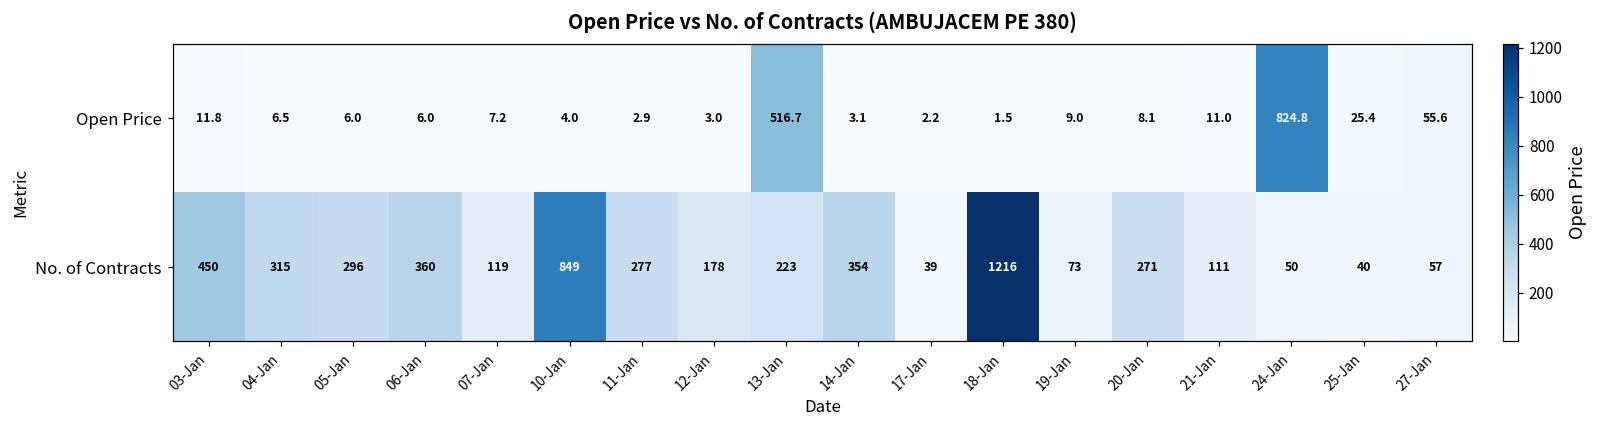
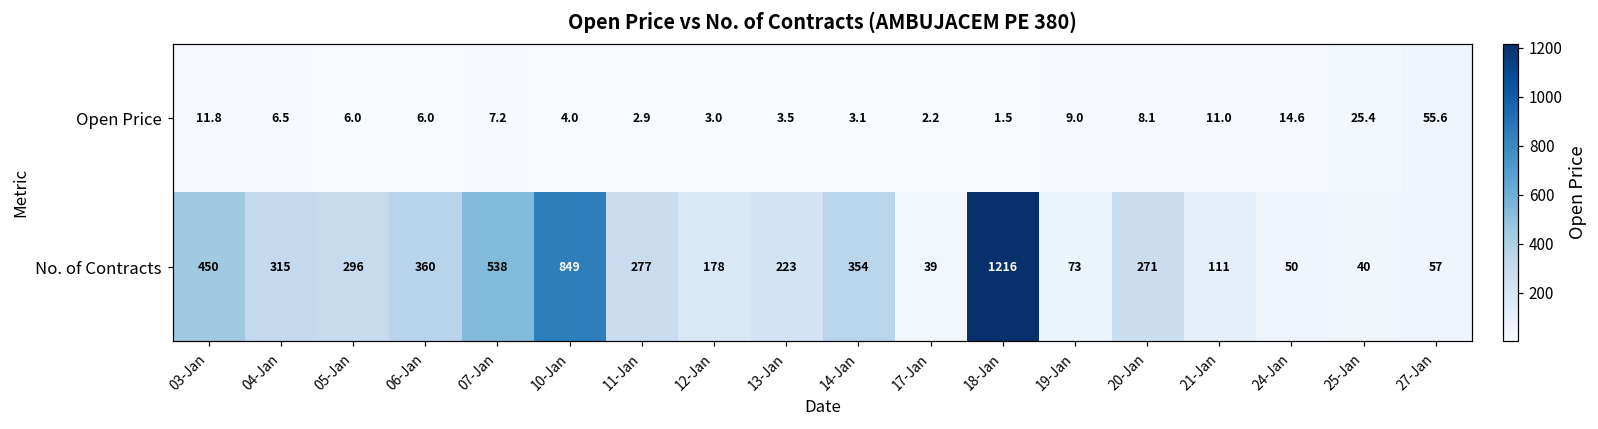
  {
    "Open Price": {
      "03-Jan": 11.8,
      "04-Jan": 6.5,
      "05-Jan": 6.0,
      "06-Jan": 6.0,
      "07-Jan": 7.2,
      "10-Jan": 4.0,
      "11-Jan": 2.9,
      "12-Jan": 3.0,
-     "13-Jan": 516.7,
+     "13-Jan": 3.5,
      "14-Jan": 3.1,
      "17-Jan": 2.2,
      "18-Jan": 1.5,
      "19-Jan": 9.0,
      "20-Jan": 8.1,
      "21-Jan": 11.0,
-     "24-Jan": 824.8,
+     "24-Jan": 14.6,
      "25-Jan": 25.4,
      "27-Jan": 55.6
    },
    "No. of Contracts": {
      "03-Jan": 450,
      "04-Jan": 315,
      "05-Jan": 296,
      "06-Jan": 360,
-     "07-Jan": 119,
+     "07-Jan": 538,
      "10-Jan": 849,
      "11-Jan": 277,
      "12-Jan": 178,
      "13-Jan": 223,
      "14-Jan": 354,
      "17-Jan": 39,
      "18-Jan": 1216,
      "19-Jan": 73,
      "20-Jan": 271,
      "21-Jan": 111,
      "24-Jan": 50,
      "25-Jan": 40,
      "27-Jan": 57
    }
  }
